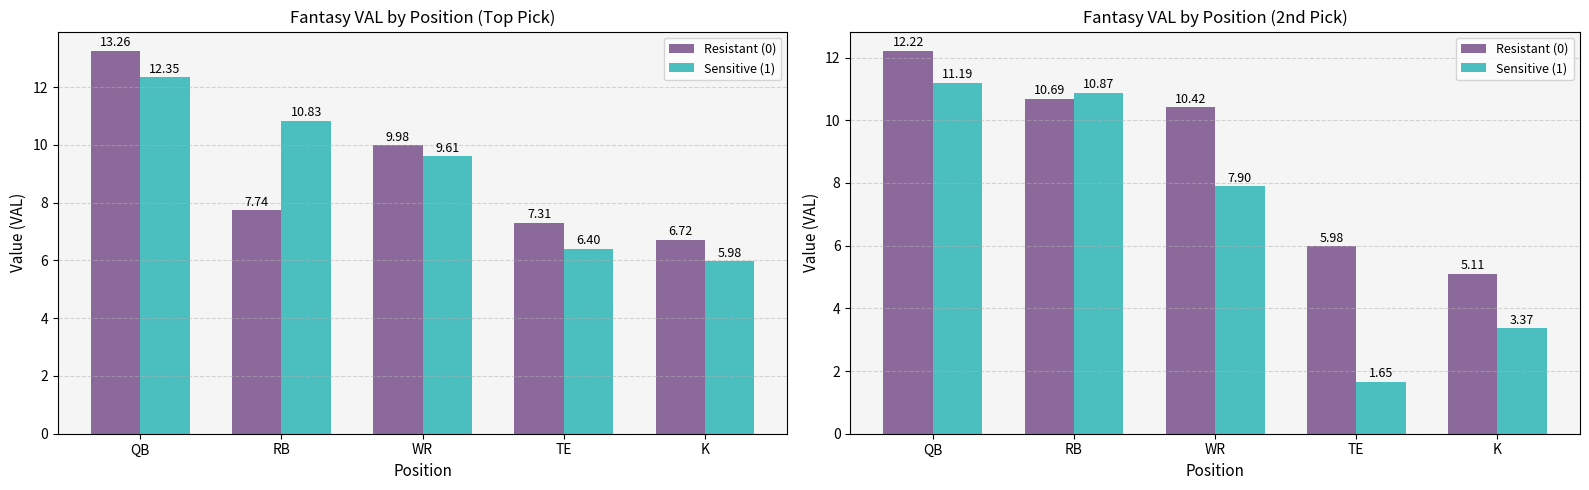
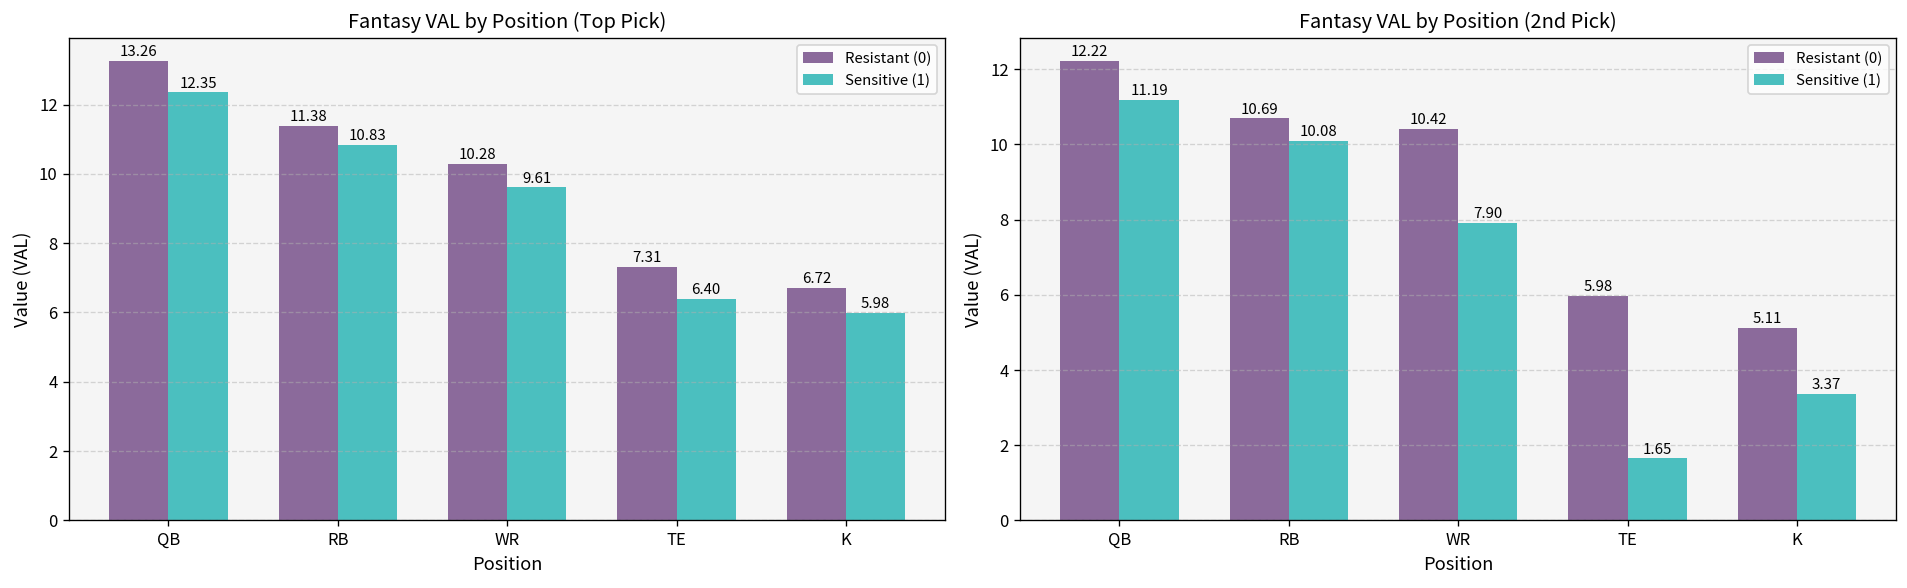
  {
    "Fantasy VAL by Position (Top Pick)": {
      "Resistant (0)": {
        "QB": 13.26,
-       "RB": 7.74,
-       "WR": 9.98,
+       "RB": 11.38,
+       "WR": 10.28,
        "TE": 7.31,
        "K": 6.72
      },
      "Sensitive (1)": {
        "QB": 12.35,
        "RB": 10.83,
        "WR": 9.61,
        "TE": 6.40,
        "K": 5.98
      }
    },
    "Fantasy VAL by Position (2nd Pick)": {
      "Resistant (0)": {
        "QB": 12.22,
        "RB": 10.69,
        "WR": 10.42,
        "TE": 5.98,
        "K": 5.11
      },
      "Sensitive (1)": {
        "QB": 11.19,
-       "RB": 10.87,
+       "RB": 10.08,
        "WR": 7.90,
        "TE": 1.65,
        "K": 3.37
      }
    }
  }
